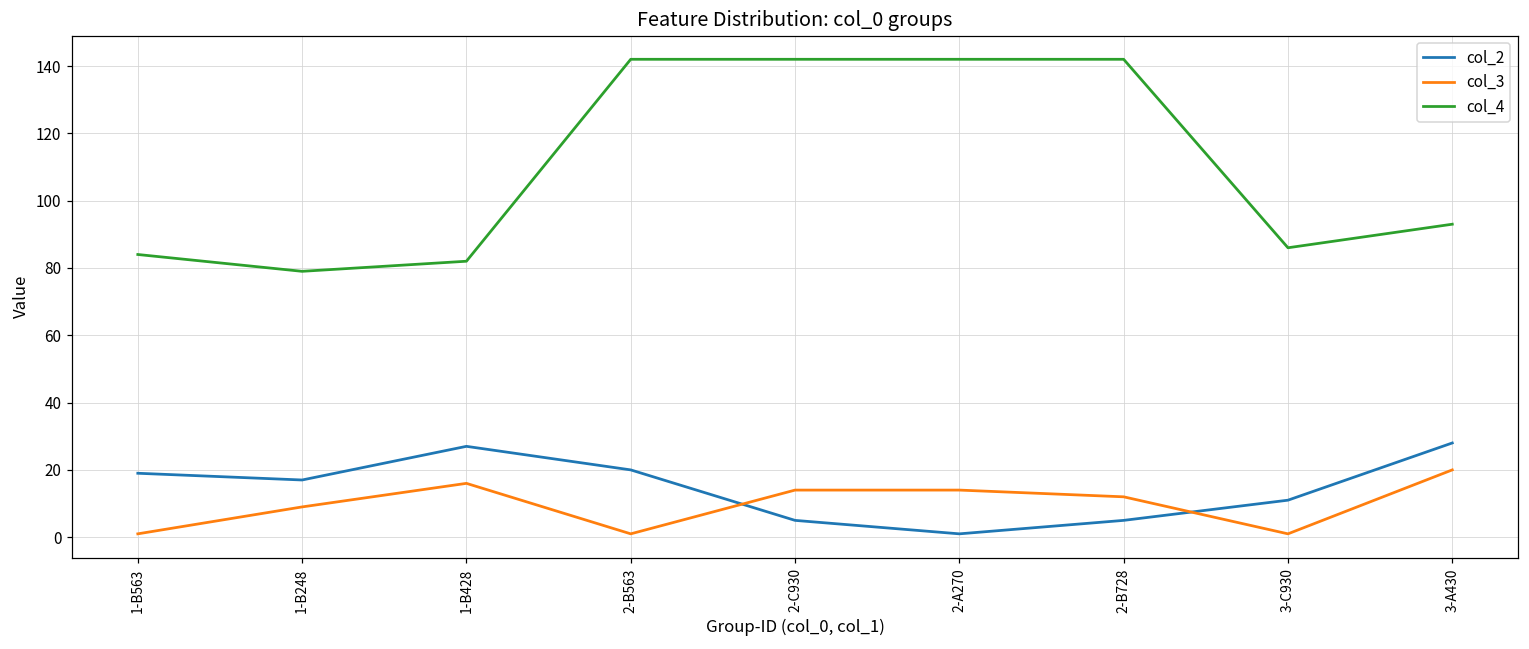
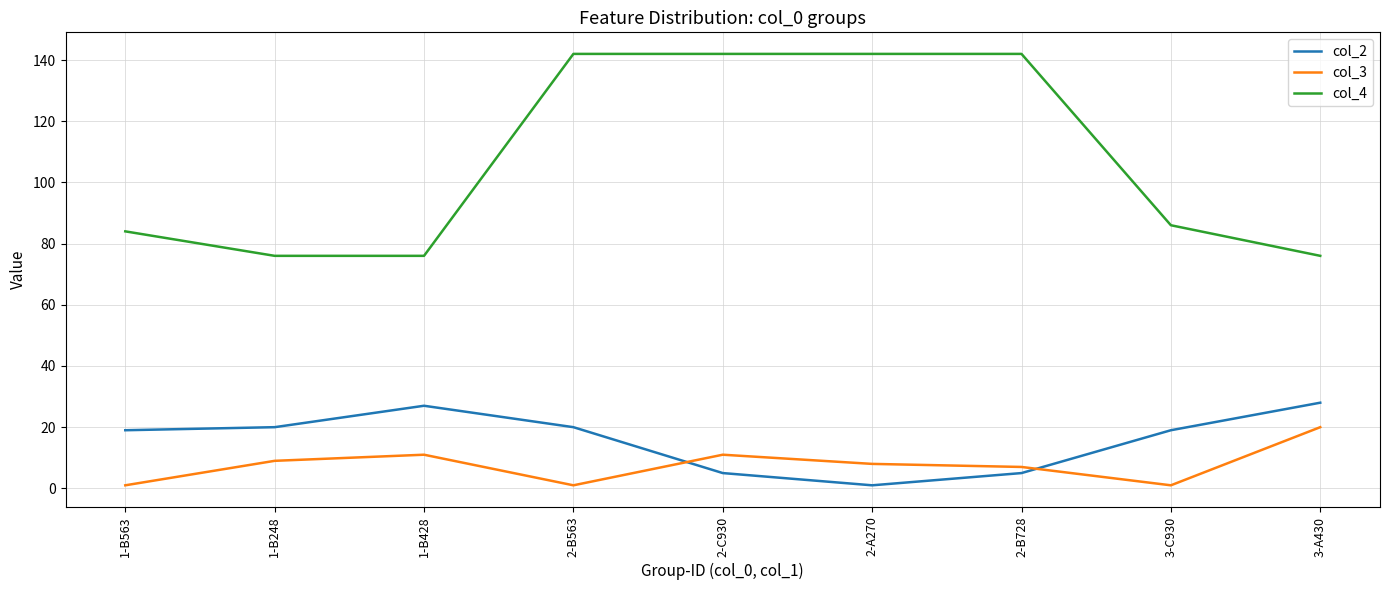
  {
    "col_2": {
      "1-B563": 19,
-     "1-B248": 17,
+     "1-B248": 20,
      "1-B428": 27,
      "2-B563": 20,
      "2-C930": 5,
      "2-A270": 1,
      "2-B728": 5,
-     "3-C930": 11,
+     "3-C930": 19,
      "3-A430": 28
    },
    "col_3": {
      "1-B563": 1,
      "1-B248": 9,
-     "1-B428": 16,
+     "1-B428": 11,
      "2-B563": 1,
-     "2-C930": 14,
-     "2-A270": 14,
-     "2-B728": 12,
+     "2-C930": 11,
+     "2-A270": 8,
+     "2-B728": 7,
      "3-C930": 1,
      "3-A430": 20
    },
    "col_4": {
      "1-B563": 84,
-     "1-B248": 79,
-     "1-B428": 82,
+     "1-B248": 76,
+     "1-B428": 76,
      "2-B563": 142,
      "2-C930": 142,
      "2-A270": 142,
      "2-B728": 142,
      "3-C930": 86,
-     "3-A430": 93
+     "3-A430": 76
    }
  }
